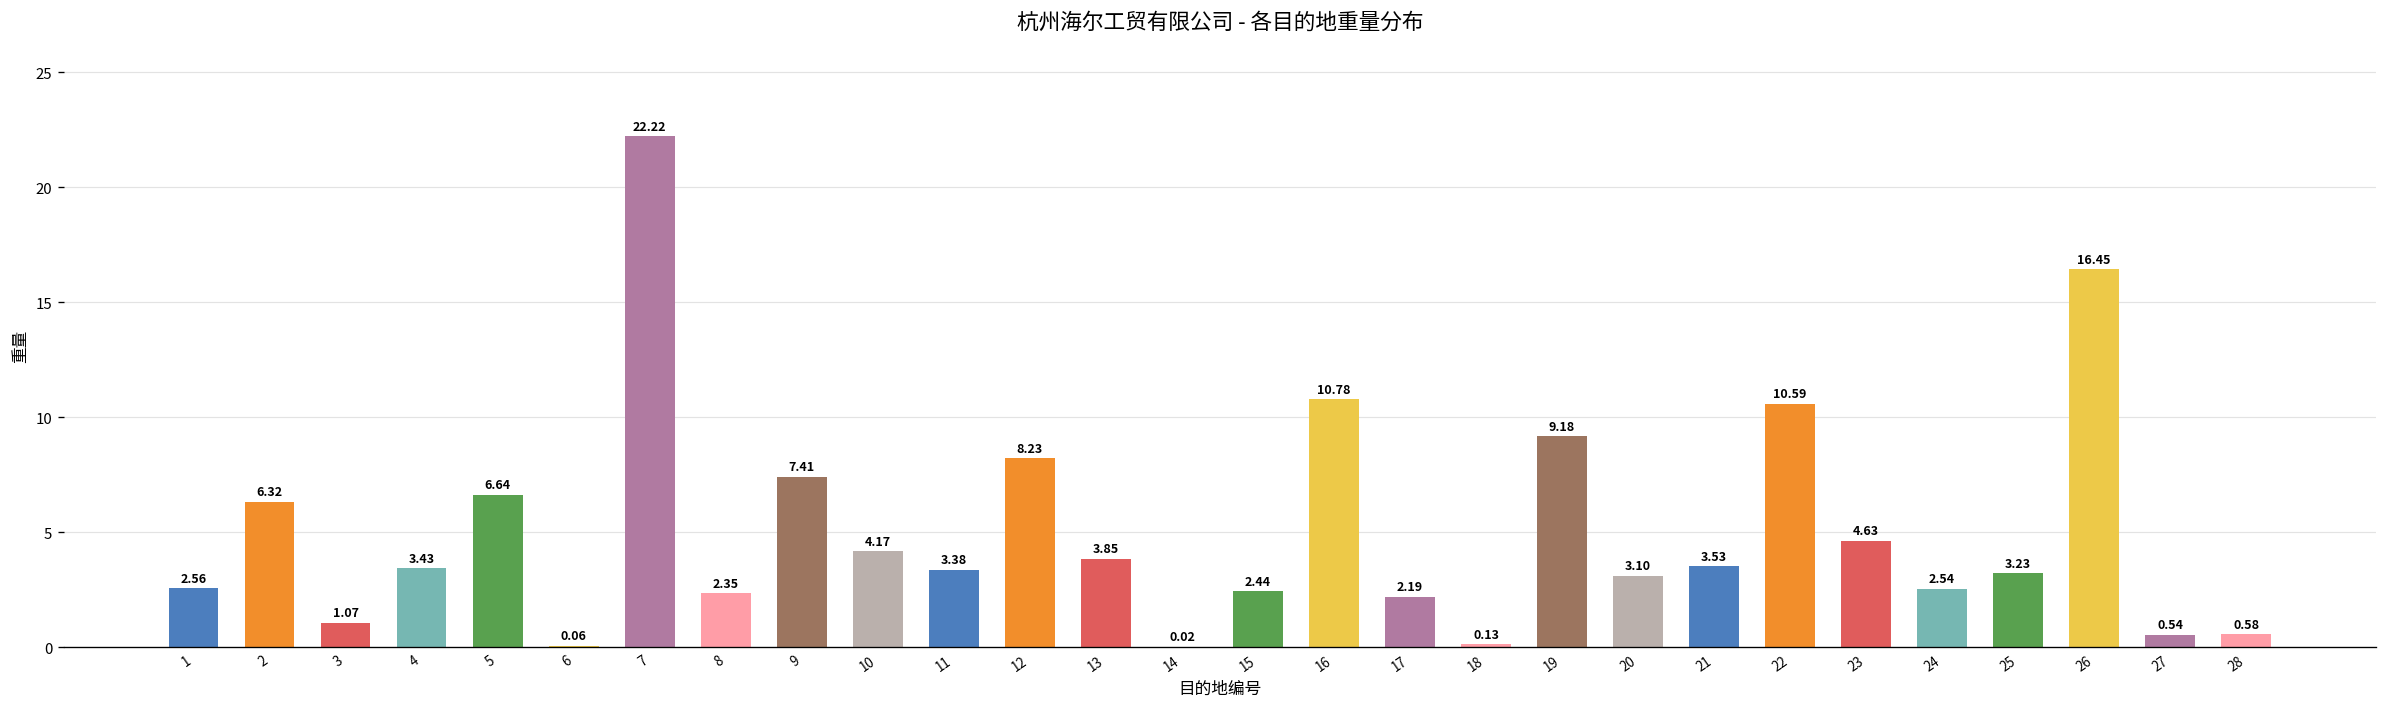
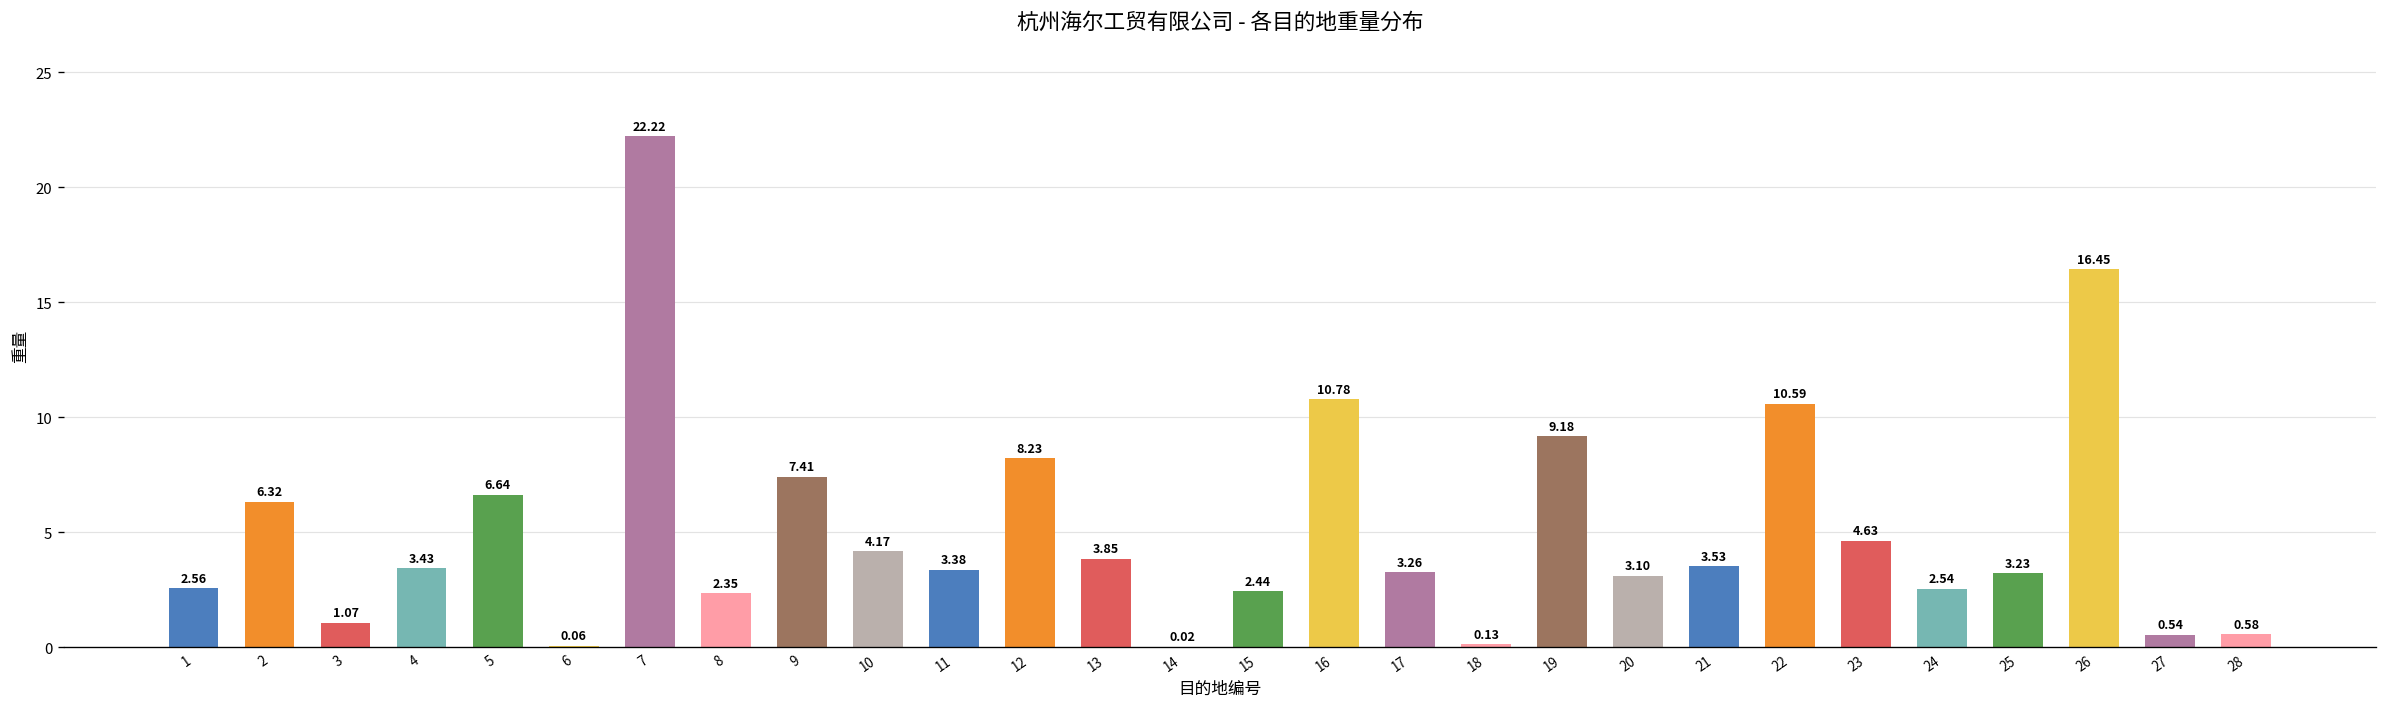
  {
    "1": 2.56,
    "2": 6.32,
    "3": 1.07,
    "4": 3.43,
    "5": 6.64,
    "6": 0.06,
    "7": 22.22,
    "8": 2.35,
    "9": 7.41,
    "10": 4.17,
    "11": 3.38,
    "12": 8.23,
    "13": 3.85,
    "14": 0.02,
    "15": 2.44,
    "16": 10.78,
-   "17": 2.19,
+   "17": 3.26,
    "18": 0.13,
    "19": 9.18,
    "20": 3.10,
    "21": 3.53,
    "22": 10.59,
    "23": 4.63,
    "24": 2.54,
    "25": 3.23,
    "26": 16.45,
    "27": 0.54,
    "28": 0.58
  }
